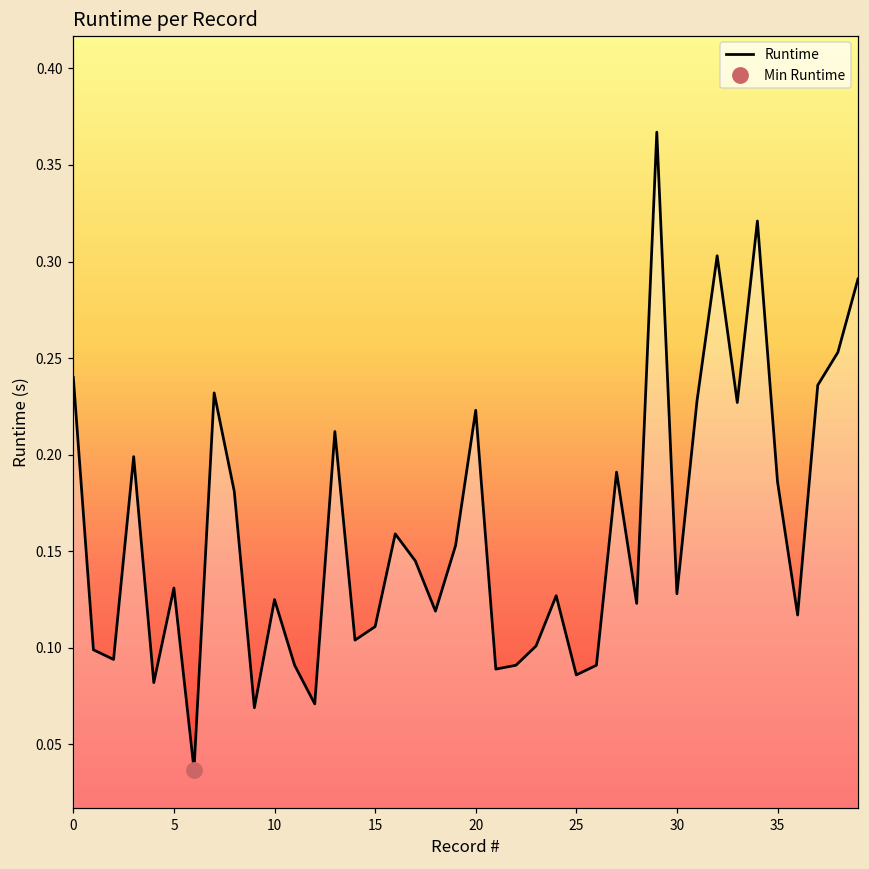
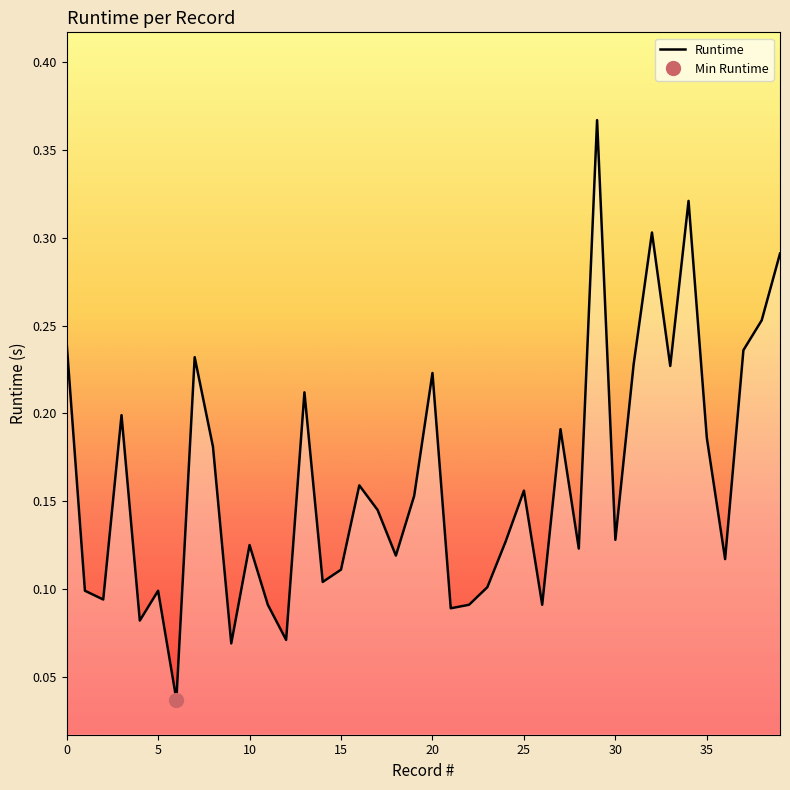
  {
    "Runtime": {
      "0": 0.240,
-     "5": 0.131,
+     "5": 0.099,
      "10": 0.125,
      "15": 0.111,
      "20": 0.223,
-     "25": 0.086,
+     "25": 0.156,
      "30": 0.128,
      "35": 0.186
    }
  }
